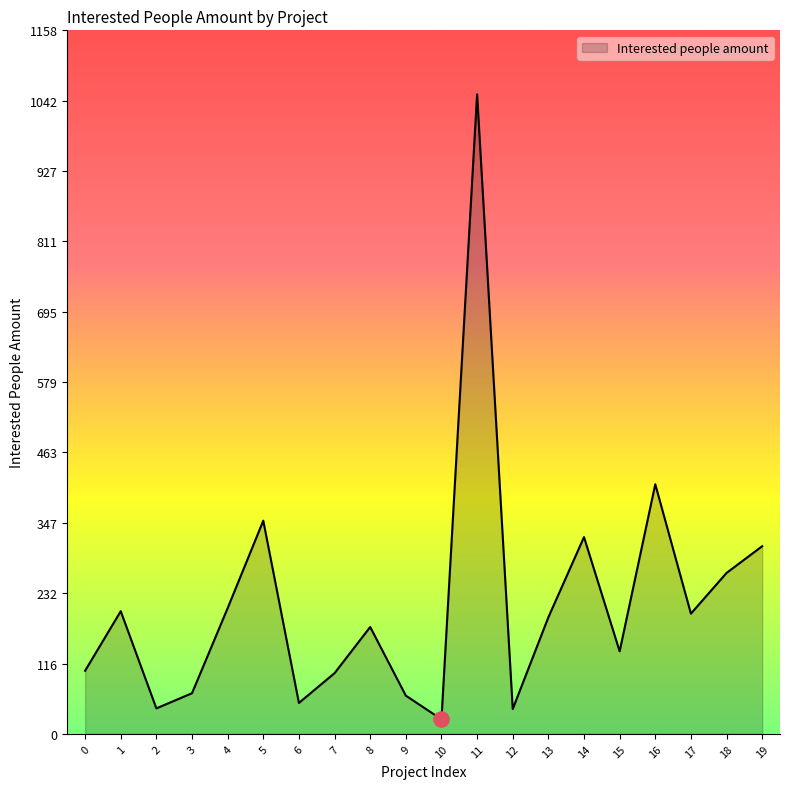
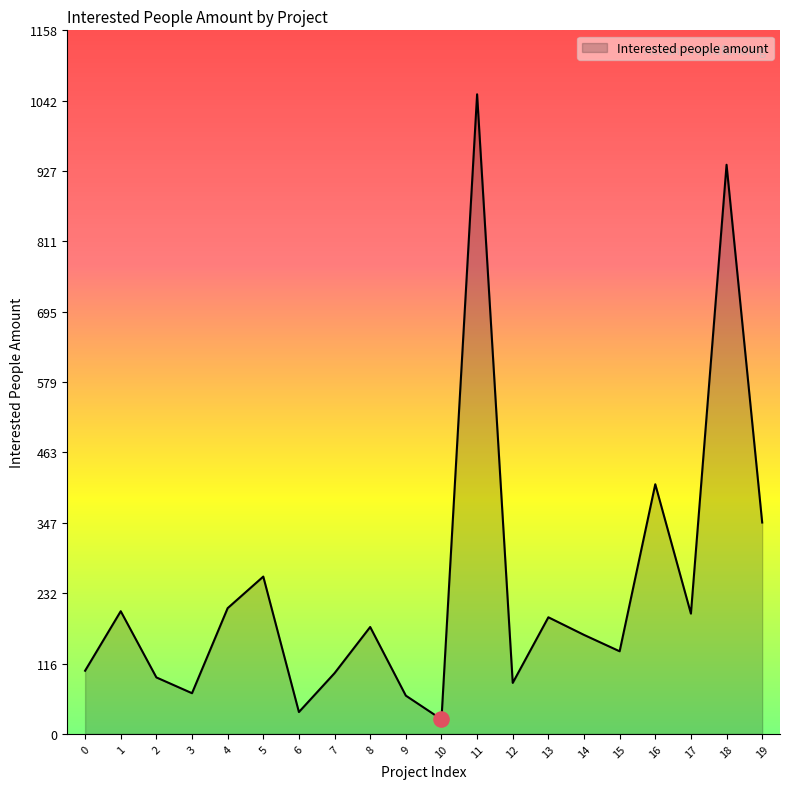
  {
    "Interested people amount": {
      "0": 100,
      "1": 200,
-     "2": 40,
+     "2": 90,
      "3": 70,
      "4": 210,
-     "5": 350,
-     "6": 50,
+     "5": 260,
+     "6": 40,
      "7": 100,
      "8": 180,
      "9": 60,
      "11": 1050,
-     "12": 40,
+     "12": 80,
      "13": 190,
-     "14": 320,
+     "14": 160,
      "15": 140,
      "16": 410,
      "17": 200,
-     "18": 270,
-     "19": 310
+     "18": 940,
+     "19": 350
    }
  }
